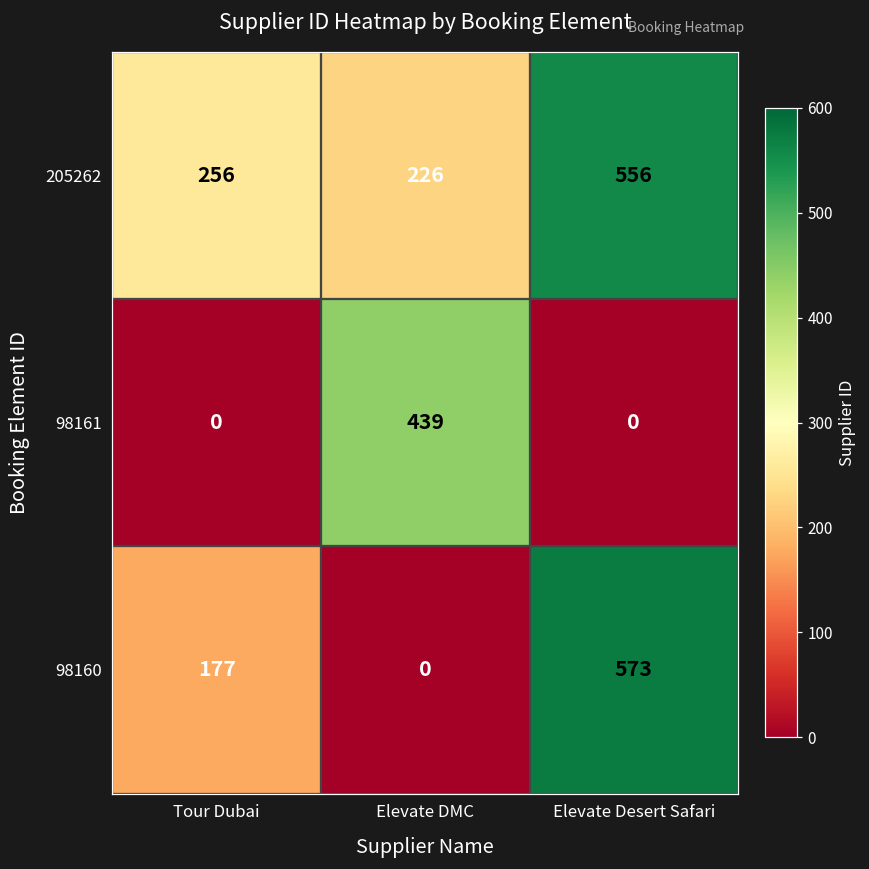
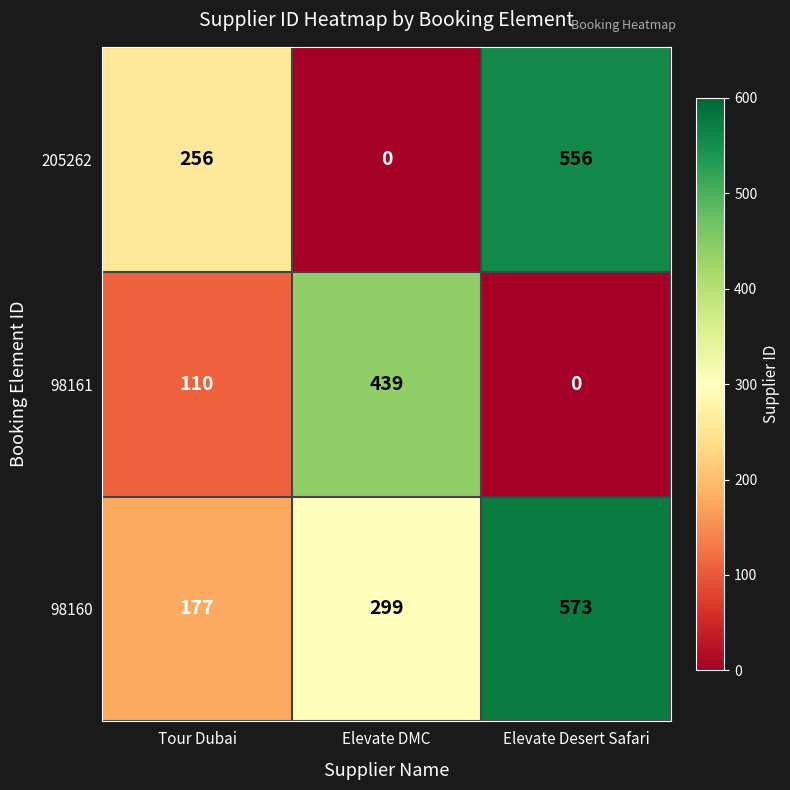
  {
    "205262": {
      "Tour Dubai": 256,
-     "Elevate DMC": 226,
+     "Elevate DMC": 0,
      "Elevate Desert Safari": 556
    },
    "98161": {
-     "Tour Dubai": 0,
+     "Tour Dubai": 110,
      "Elevate DMC": 439,
      "Elevate Desert Safari": 0
    },
    "98160": {
      "Tour Dubai": 177,
-     "Elevate DMC": 0,
+     "Elevate DMC": 299,
      "Elevate Desert Safari": 573
    }
  }
